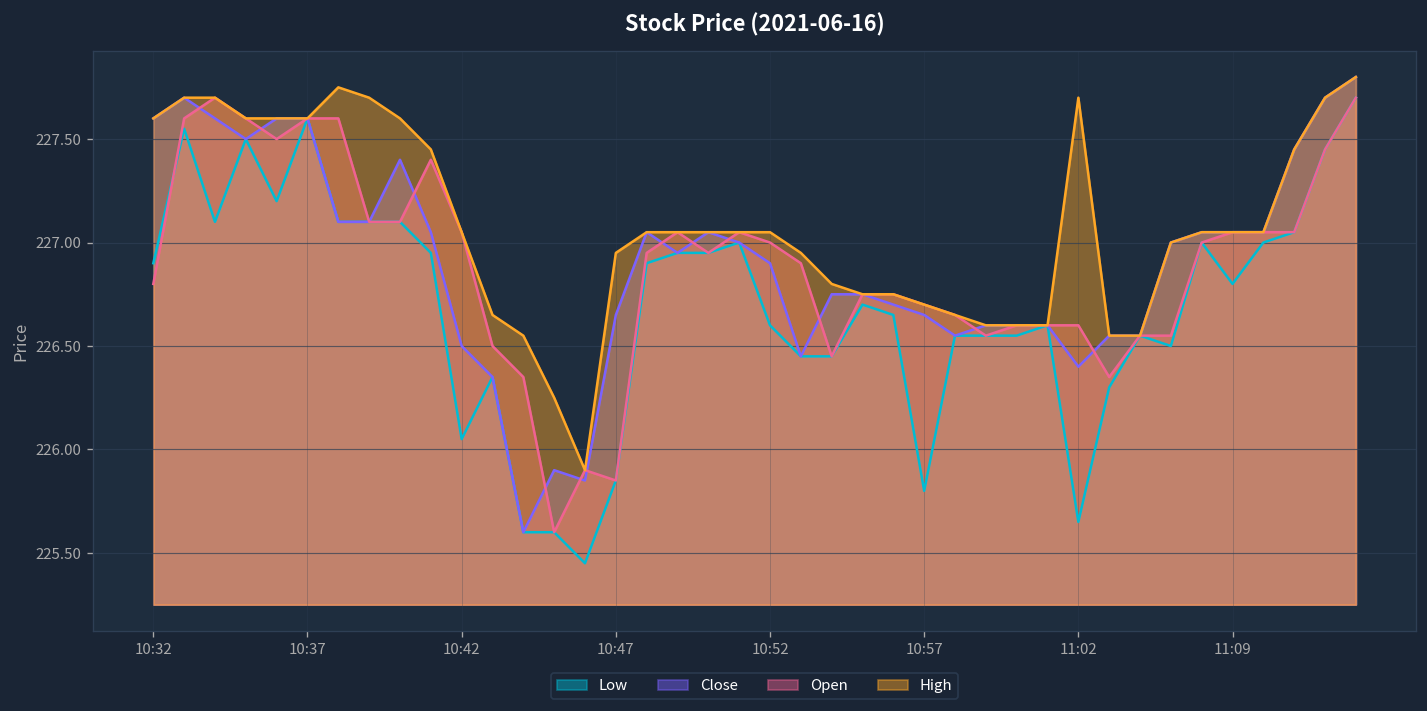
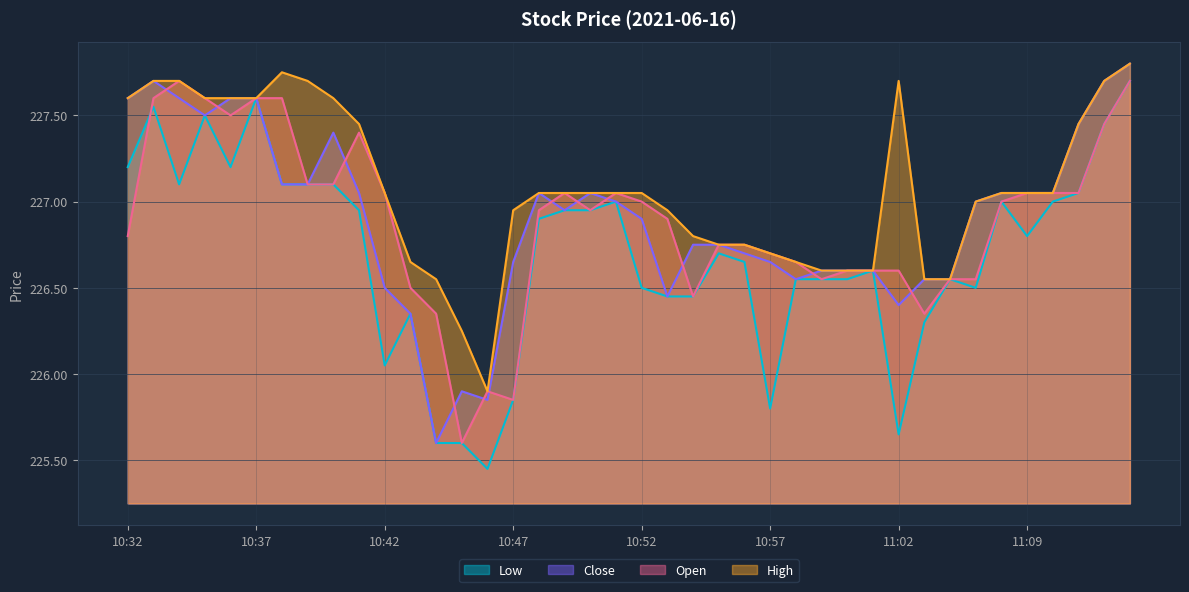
  {
    "Low": {
-     "10:32": 226.9,
+     "10:32": 227.2,
      "10:42": 226.05,
-     "10:52": 226.6,
+     "10:52": 226.5,
      "10:57": 225.8,
      "11:02": 225.65,
      "11:09": 226.8
    },
    "Close": {
      "10:42": 226.5,
      "10:47": 226.65,
      "10:52": 226.9,
      "10:57": 226.65,
      "11:02": 226.4
    },
    "Open": {
      "10:32": 226.8,
      "10:52": 227.0,
      "11:02": 226.6
    },
    "High": {
      "10:47": 226.95,
      "10:52": 227.05,
      "11:02": 227.7
    }
  }
